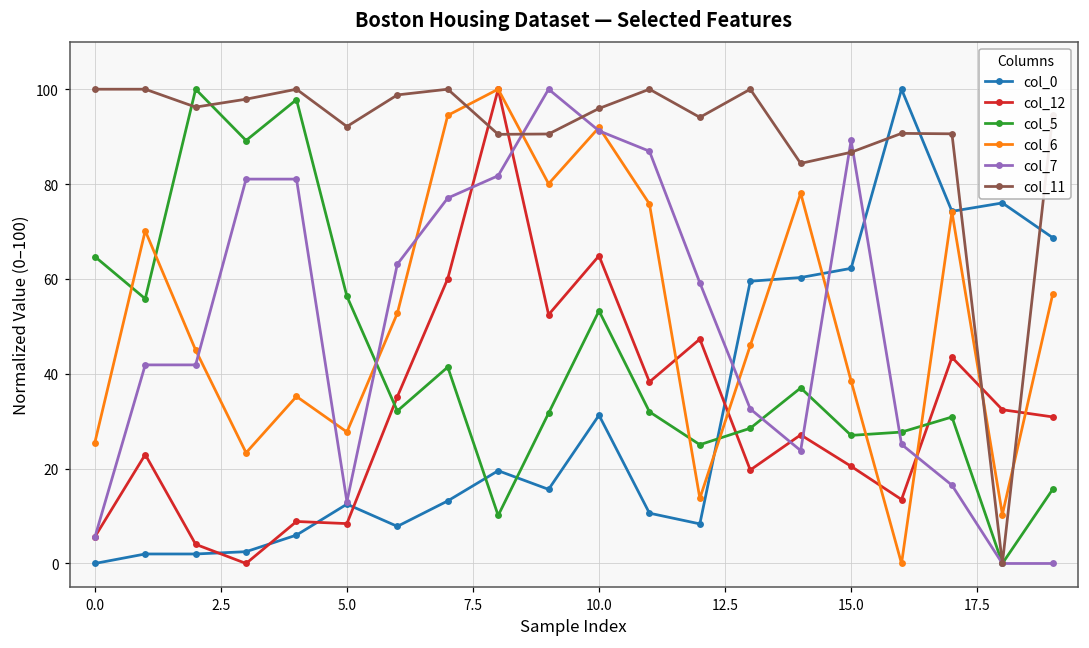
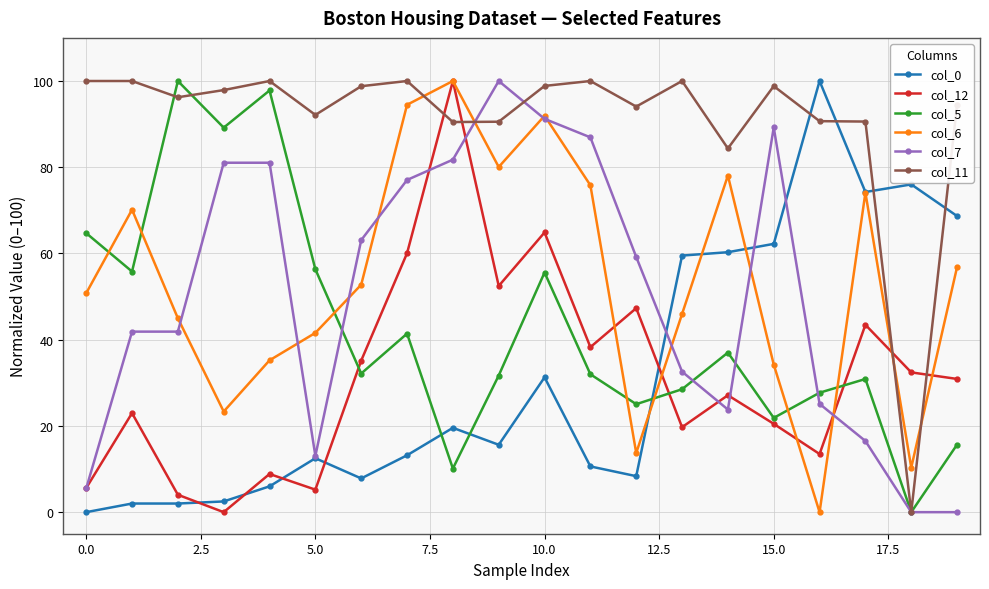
  {
    "col_0": {
      "0.0": 0,
      "10.0": 31,
      "15.0": 62
    },
    "col_12": {
-     "5.0": 8,
+     "5.0": 5,
      "10.0": 65,
      "15.0": 20
    },
    "col_5": {
      "0.0": 65,
      "5.0": 56,
-     "10.0": 53,
-     "15.0": 27
+     "10.0": 56,
+     "15.0": 22
    },
    "col_6": {
-     "0.0": 25,
-     "5.0": 28,
+     "0.0": 51,
+     "5.0": 42,
      "10.0": 92,
-     "15.0": 38
+     "15.0": 34
    },
    "col_7": {
      "10.0": 91,
      "15.0": 89
    },
    "col_11": {
      "0.0": 100,
      "5.0": 92,
-     "10.0": 96,
-     "15.0": 87
+     "10.0": 99,
+     "15.0": 99
    }
  }
